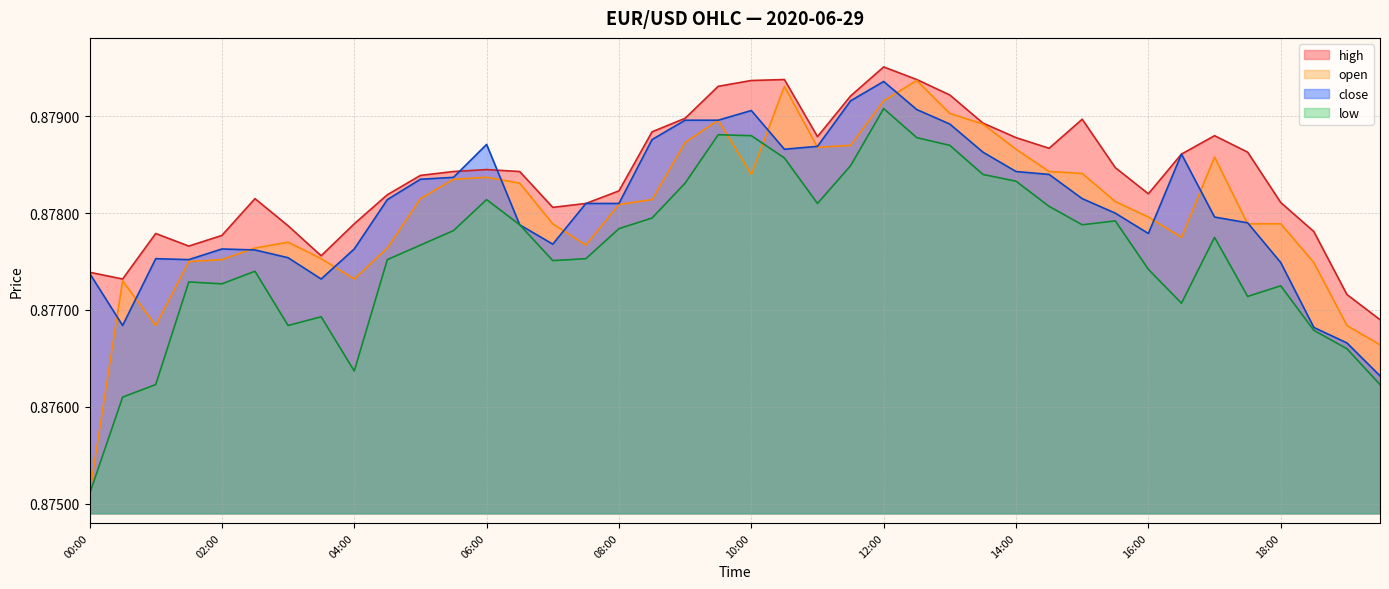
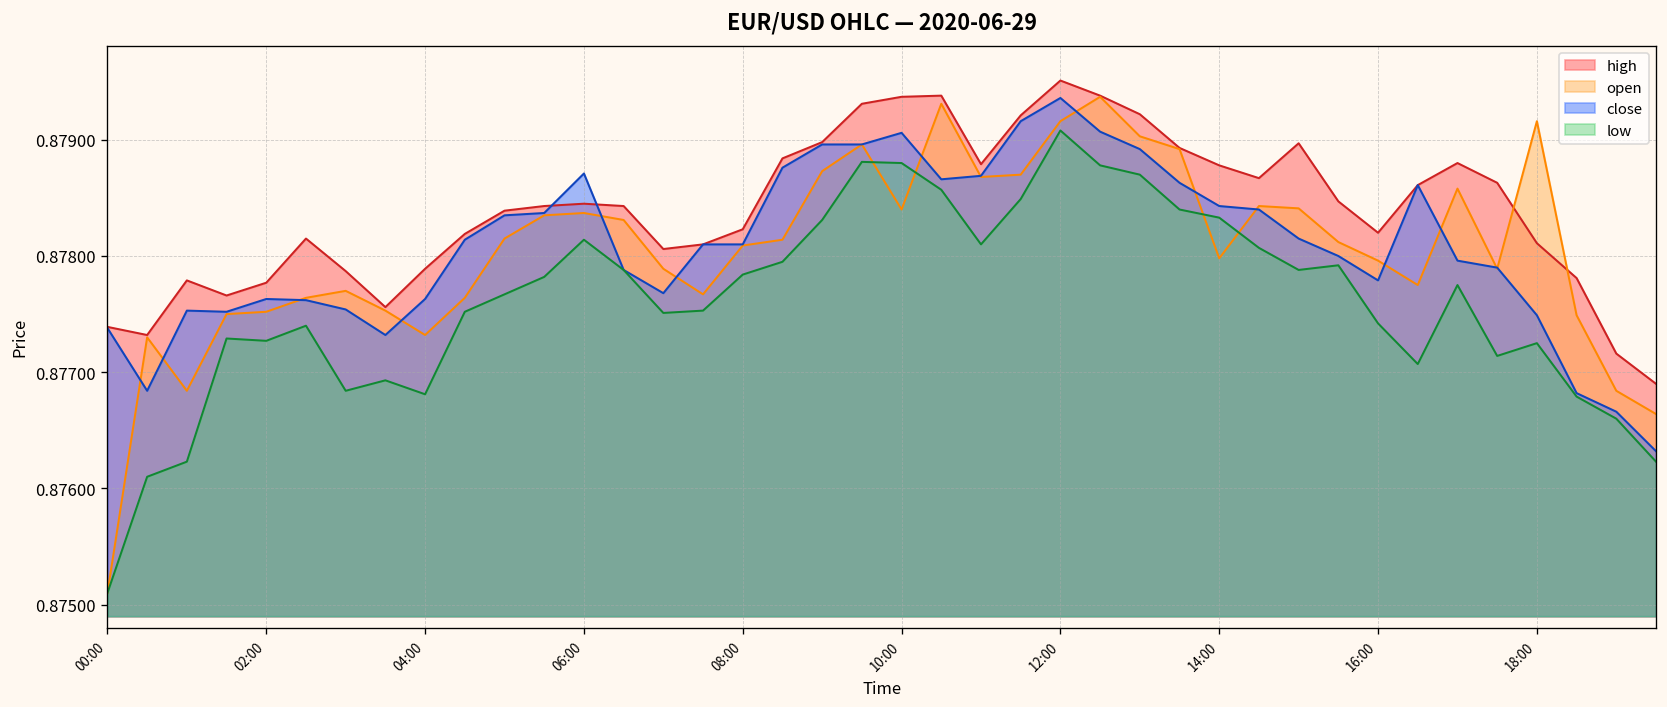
  {
    "high": {
      "02:00": 0.8778,
      "04:00": 0.8779,
      "06:00": 0.8785,
      "08:00": 0.8782,
      "10:00": 0.8794,
      "12:00": 0.8795,
      "14:00": 0.8788,
      "16:00": 0.8782,
      "18:00": 0.8781
    },
    "open": {
      "02:00": 0.8775,
      "04:00": 0.8773,
      "06:00": 0.8784,
      "10:00": 0.8784,
      "12:00": 0.8792,
-     "14:00": 0.8787,
+     "14:00": 0.8780,
      "16:00": 0.8780,
-     "18:00": 0.8779
+     "18:00": 0.8792
    },
    "close": {
      "02:00": 0.8776,
      "04:00": 0.8776,
      "06:00": 0.8787,
      "10:00": 0.8791,
      "12:00": 0.8794,
      "14:00": 0.8784,
      "16:00": 0.8778,
      "18:00": 0.8775
    },
    "low": {
      "02:00": 0.8773,
-     "04:00": 0.8764,
+     "04:00": 0.8768,
      "06:00": 0.8781,
      "08:00": 0.8778,
      "10:00": 0.8788,
      "12:00": 0.8791,
      "14:00": 0.8783,
      "16:00": 0.8774,
      "18:00": 0.8773
    }
  }
